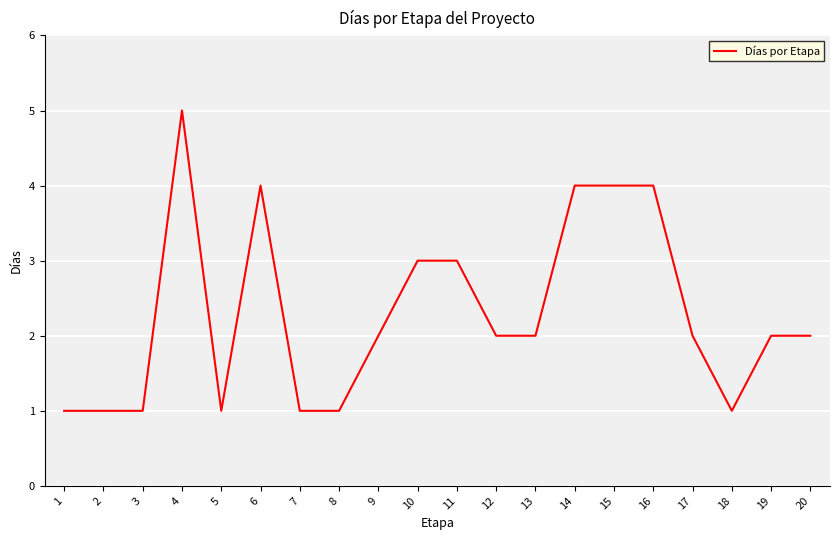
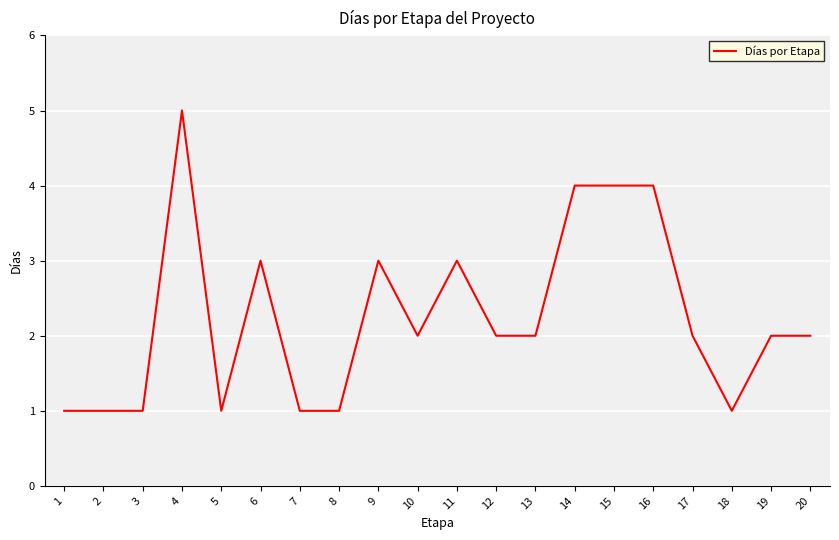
  {
    "1": 1,
    "2": 1,
    "3": 1,
    "4": 5,
    "5": 1,
-   "6": 4,
+   "6": 3,
    "7": 1,
    "8": 1,
-   "9": 2,
-   "10": 3,
+   "9": 3,
+   "10": 2,
    "11": 3,
    "12": 2,
    "13": 2,
    "14": 4,
    "15": 4,
    "16": 4,
    "17": 2,
    "18": 1,
    "19": 2,
    "20": 2
  }
